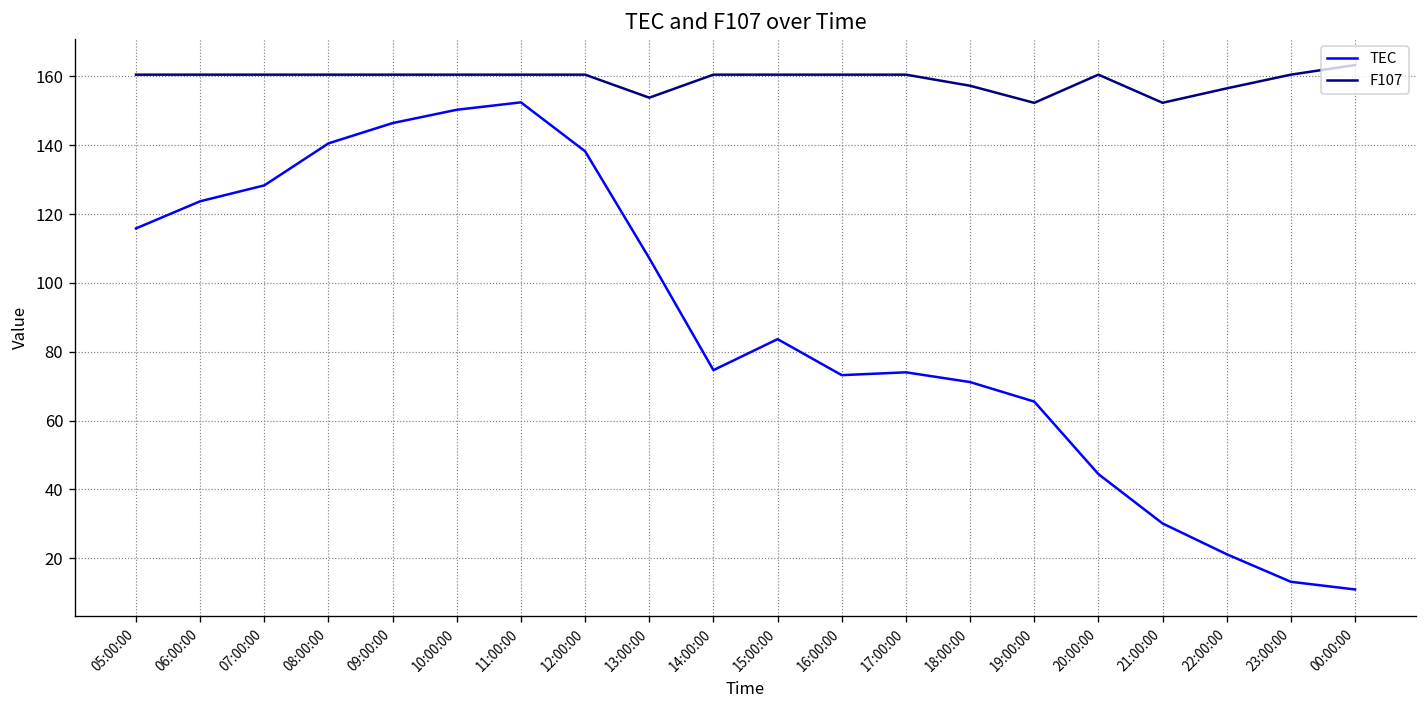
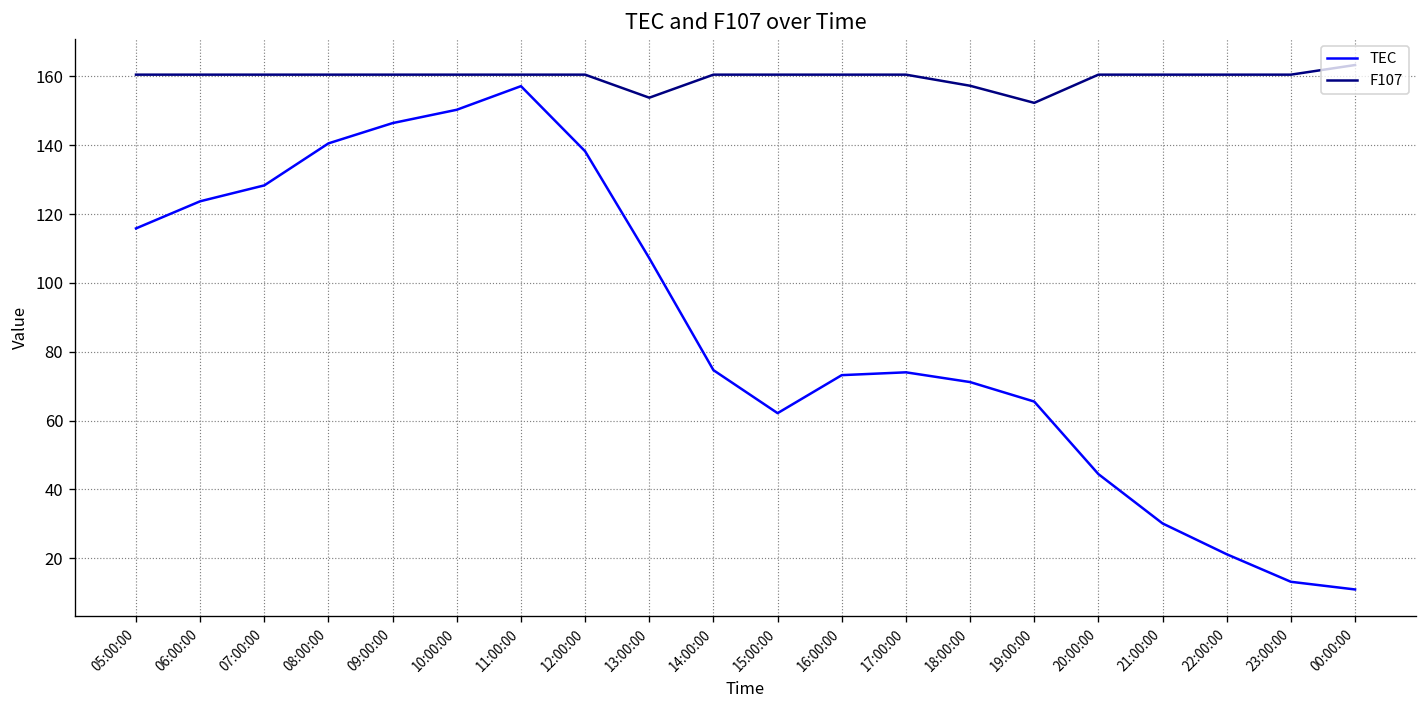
  {
    "TEC": {
      "05:00:00": 116,
      "06:00:00": 124,
      "07:00:00": 128,
      "08:00:00": 141,
      "09:00:00": 146,
      "10:00:00": 150,
-     "11:00:00": 152,
+     "11:00:00": 157,
      "12:00:00": 138,
      "13:00:00": 107,
      "14:00:00": 75,
-     "15:00:00": 84,
+     "15:00:00": 62,
      "16:00:00": 73,
      "17:00:00": 74,
      "18:00:00": 71,
      "19:00:00": 66,
      "20:00:00": 44,
      "21:00:00": 30,
      "22:00:00": 21,
      "23:00:00": 13,
      "00:00:00": 11
    },
    "F107": {
      "05:00:00": 161,
      "06:00:00": 161,
      "07:00:00": 161,
      "08:00:00": 161,
      "09:00:00": 161,
      "10:00:00": 161,
      "11:00:00": 161,
      "12:00:00": 161,
      "13:00:00": 154,
      "14:00:00": 161,
      "15:00:00": 161,
      "16:00:00": 161,
      "17:00:00": 161,
      "18:00:00": 157,
      "19:00:00": 152,
      "20:00:00": 161,
-     "21:00:00": 152,
-     "22:00:00": 157,
+     "21:00:00": 161,
+     "22:00:00": 161,
      "23:00:00": 161
    }
  }
